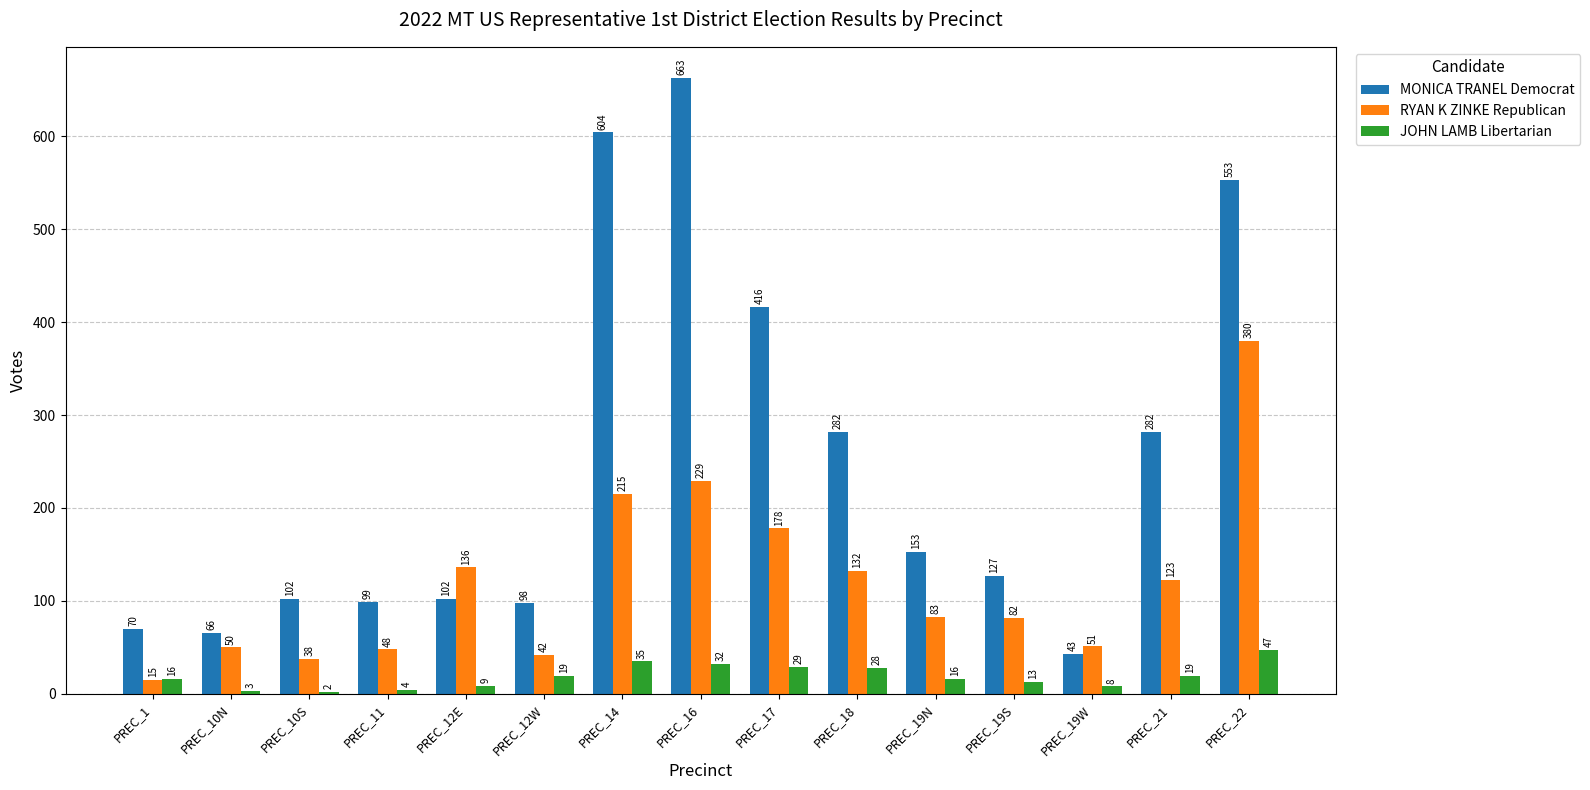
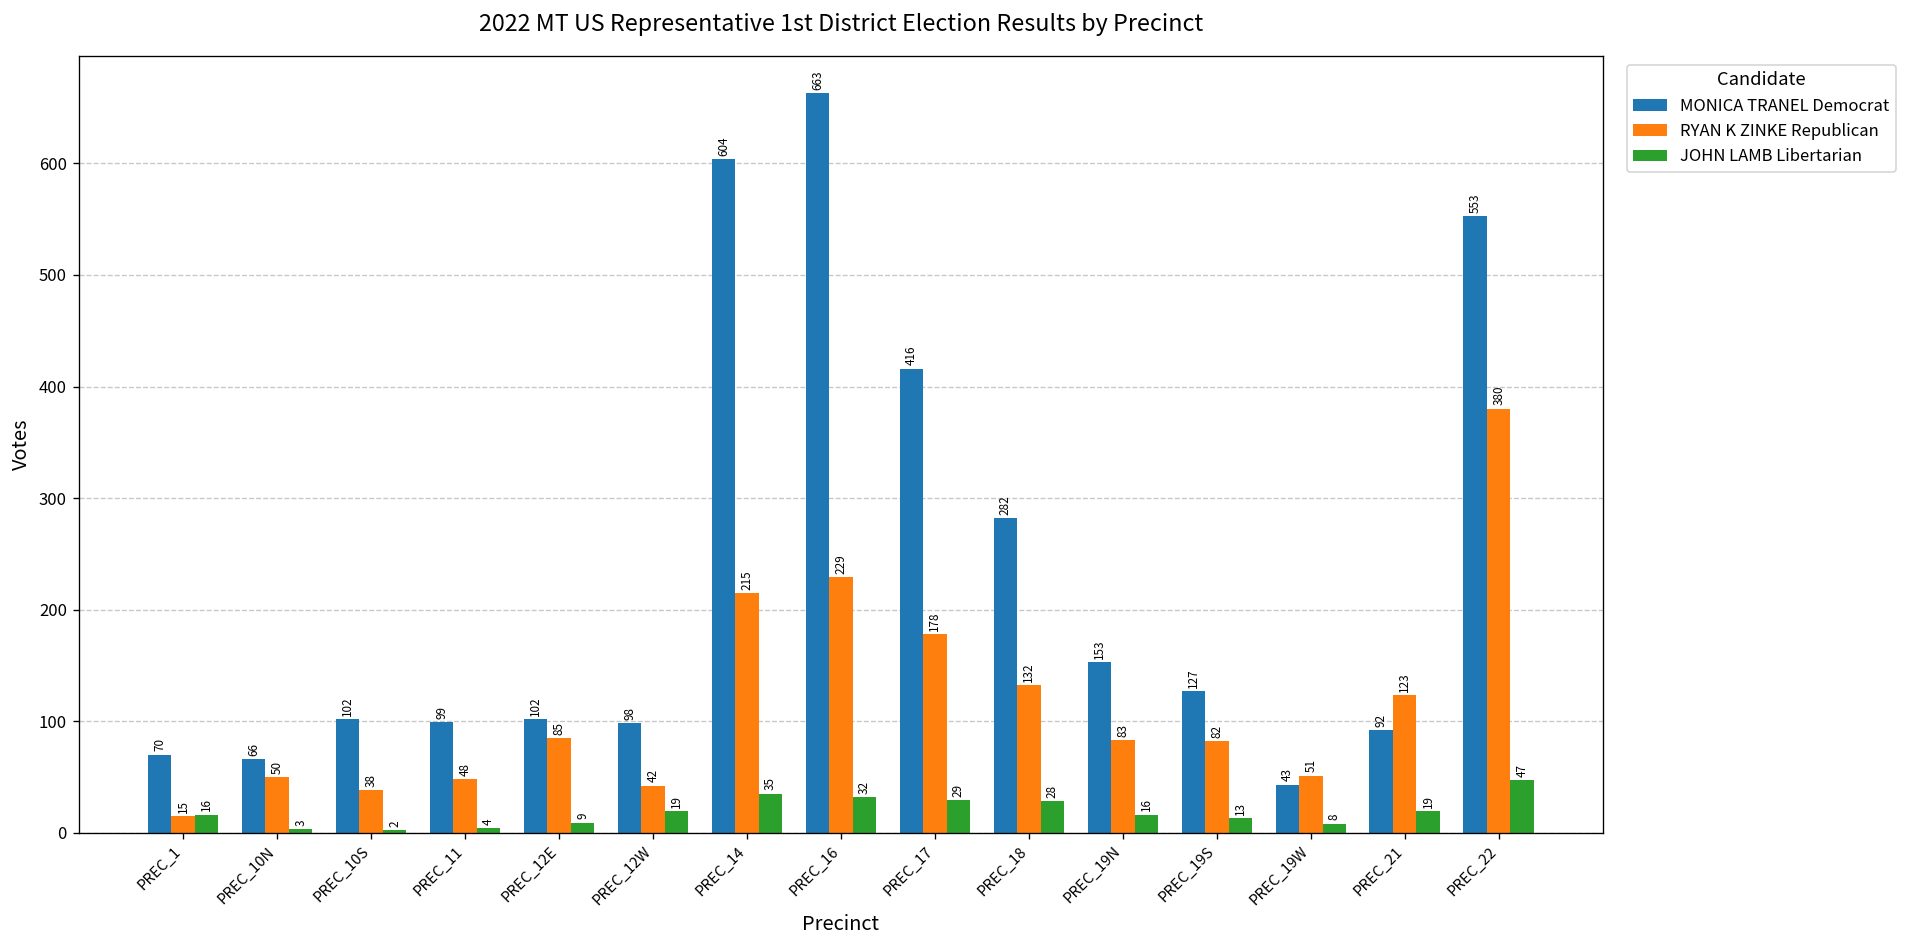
  {
    "MONICA TRANEL Democrat": {
      "PREC_1": 70,
      "PREC_10N": 66,
      "PREC_10S": 102,
      "PREC_11": 99,
      "PREC_12E": 102,
      "PREC_12W": 98,
      "PREC_14": 604,
      "PREC_16": 663,
      "PREC_17": 416,
      "PREC_18": 282,
      "PREC_19N": 153,
      "PREC_19S": 127,
      "PREC_19W": 43,
-     "PREC_21": 282,
+     "PREC_21": 92,
      "PREC_22": 553
    },
    "RYAN K ZINKE Republican": {
      "PREC_1": 15,
      "PREC_10N": 50,
      "PREC_10S": 38,
      "PREC_11": 48,
-     "PREC_12E": 136,
+     "PREC_12E": 85,
      "PREC_12W": 42,
      "PREC_14": 215,
      "PREC_16": 229,
      "PREC_17": 178,
      "PREC_18": 132,
      "PREC_19N": 83,
      "PREC_19S": 82,
      "PREC_19W": 51,
      "PREC_21": 123,
      "PREC_22": 380
    },
    "JOHN LAMB Libertarian": {
      "PREC_1": 16,
      "PREC_10N": 3,
      "PREC_10S": 2,
      "PREC_11": 4,
      "PREC_12E": 9,
      "PREC_12W": 19,
      "PREC_14": 35,
      "PREC_16": 32,
      "PREC_17": 29,
      "PREC_18": 28,
      "PREC_19N": 16,
      "PREC_19S": 13,
      "PREC_19W": 8,
      "PREC_21": 19,
      "PREC_22": 47
    }
  }
